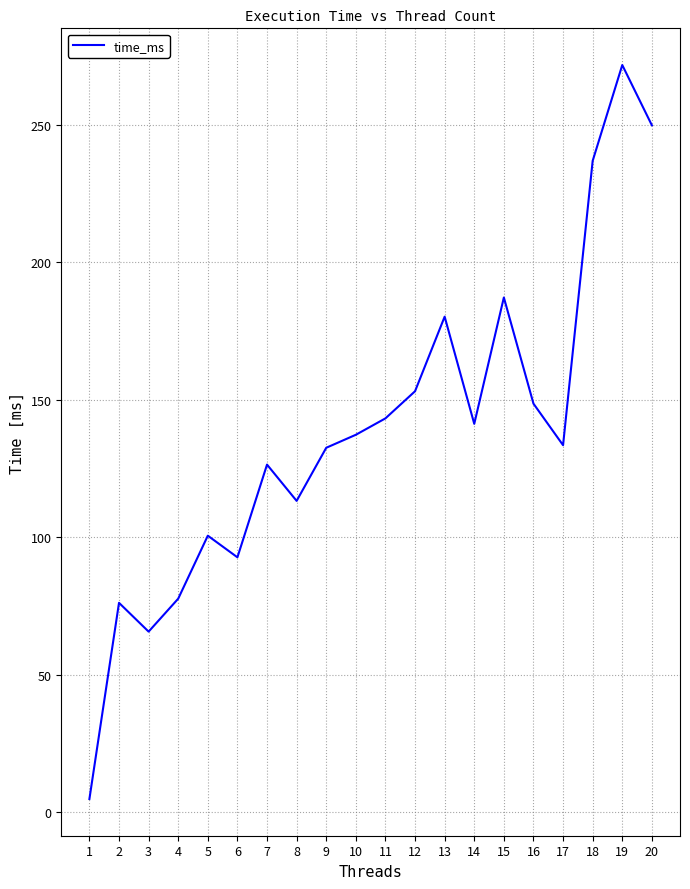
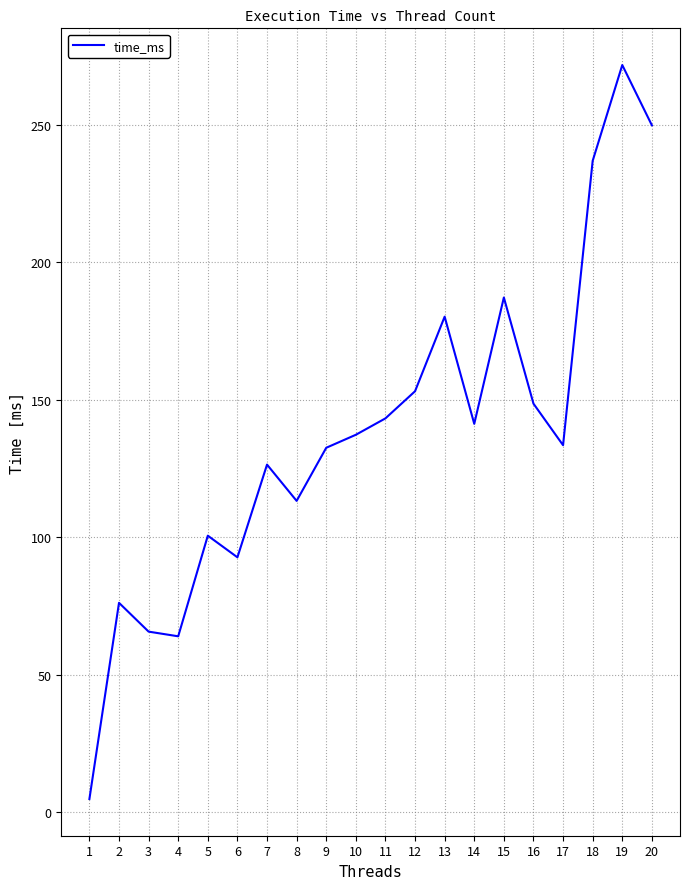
  {
    "1": 5,
    "2": 76,
    "3": 66,
-   "4": 78,
+   "4": 64,
    "5": 101,
    "6": 93,
    "7": 126,
    "8": 113,
    "9": 133,
    "10": 137,
    "11": 143,
    "12": 153,
    "13": 180,
    "14": 141,
    "15": 187,
    "16": 149,
    "17": 134,
    "18": 237,
    "19": 272,
    "20": 250
  }
